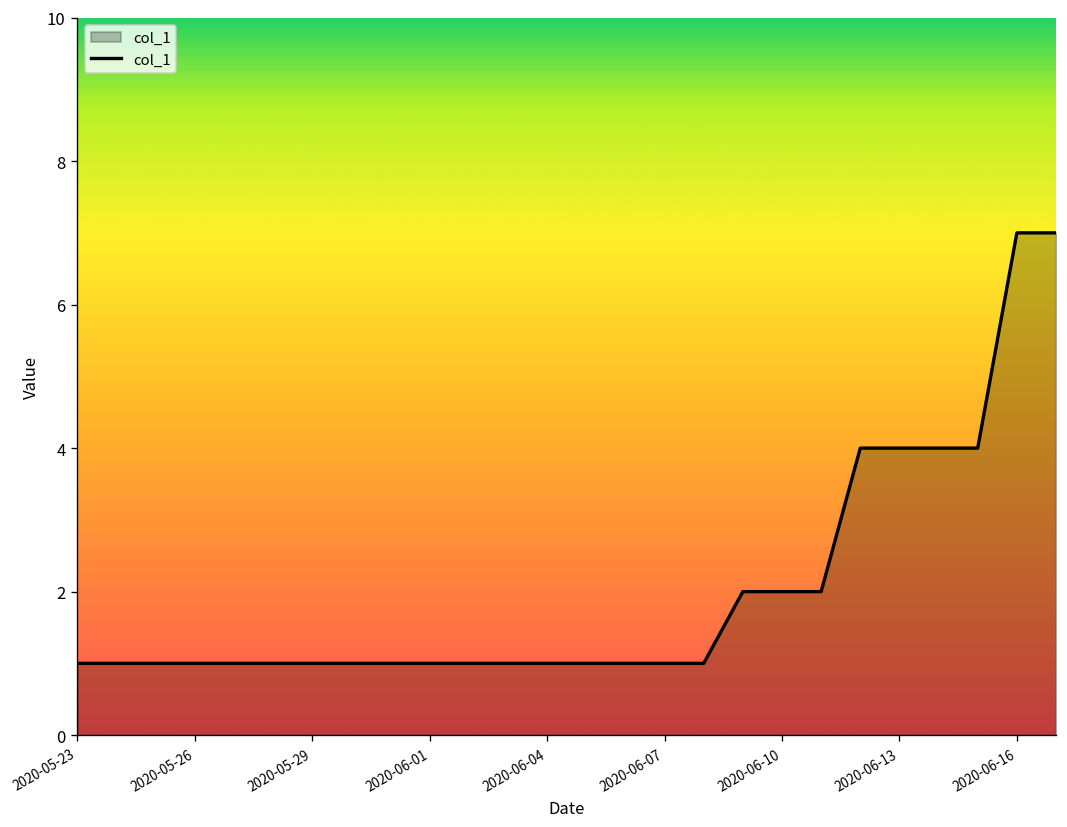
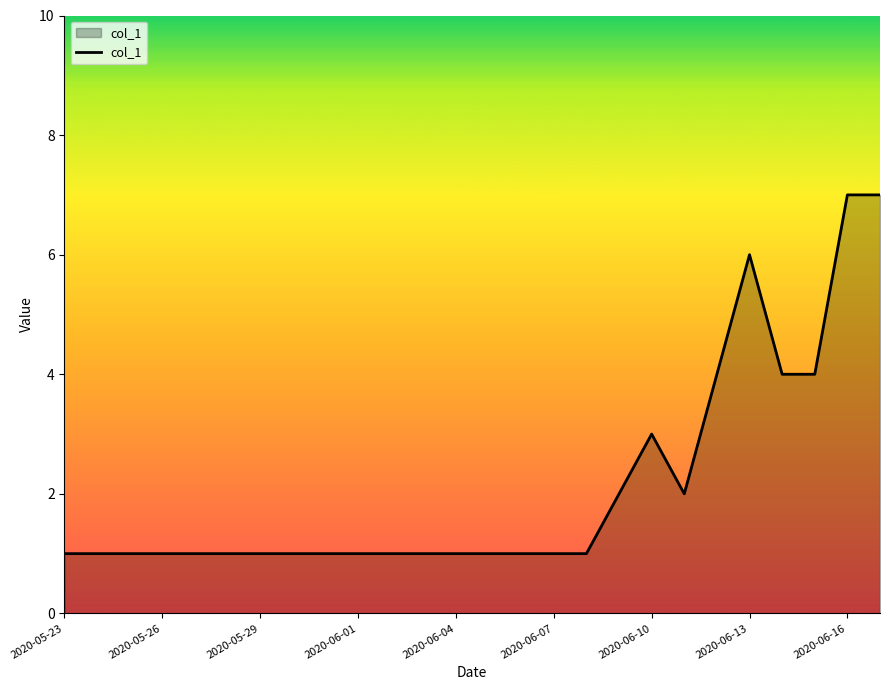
  {
    "2020-05-23": 1,
    "2020-05-26": 1,
    "2020-05-29": 1,
    "2020-06-01": 1,
    "2020-06-04": 1,
    "2020-06-07": 1,
-   "2020-06-10": 2,
-   "2020-06-13": 4,
+   "2020-06-10": 3,
+   "2020-06-13": 6,
    "2020-06-16": 7
  }
